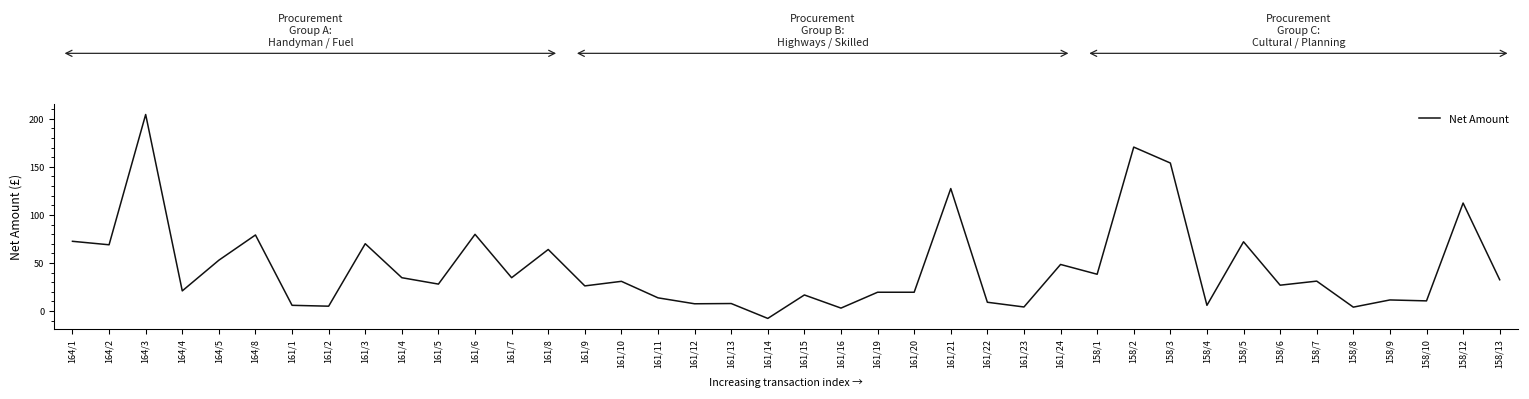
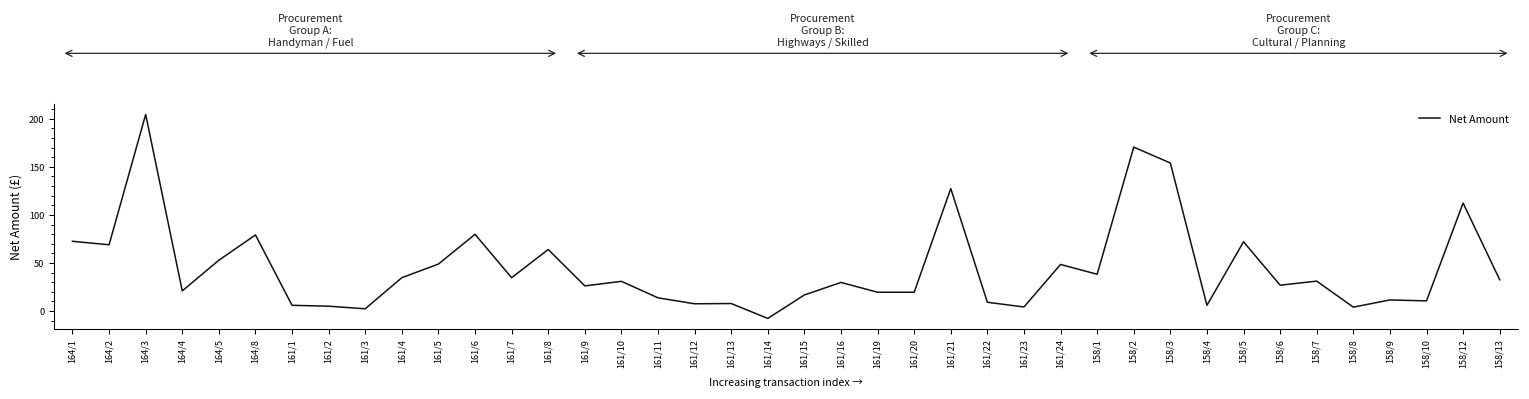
  {
    "164/1": 70,
    "164/2": 70,
    "164/3": 200,
    "164/4": 20,
    "164/5": 50,
    "164/8": 80,
    "161/1": 10,
    "161/2": 0,
-   "161/3": 70,
+   "161/3": 0,
    "161/4": 30,
-   "161/5": 30,
+   "161/5": 50,
    "161/6": 80,
    "161/7": 30,
    "161/8": 60,
    "161/9": 30,
    "161/10": 30,
    "161/11": 10,
    "161/12": 10,
    "161/13": 10,
    "161/14": -10,
    "161/15": 20,
-   "161/16": 0,
+   "161/16": 30,
    "161/19": 20,
    "161/20": 20,
    "161/21": 130,
    "161/22": 10,
    "161/23": 0,
    "161/24": 50,
    "158/1": 40,
    "158/2": 170,
    "158/3": 150,
    "158/4": 10,
    "158/5": 70,
    "158/6": 30,
    "158/7": 30,
    "158/8": 0,
    "158/9": 10,
    "158/10": 10,
    "158/12": 110,
    "158/13": 30
  }
